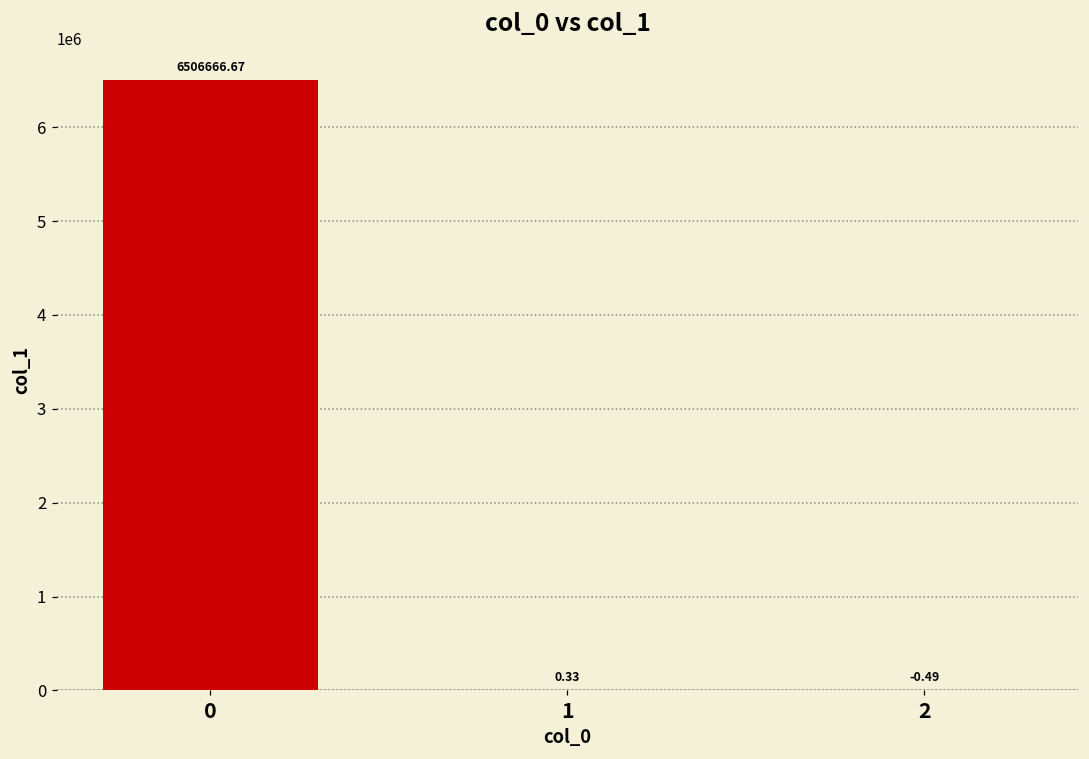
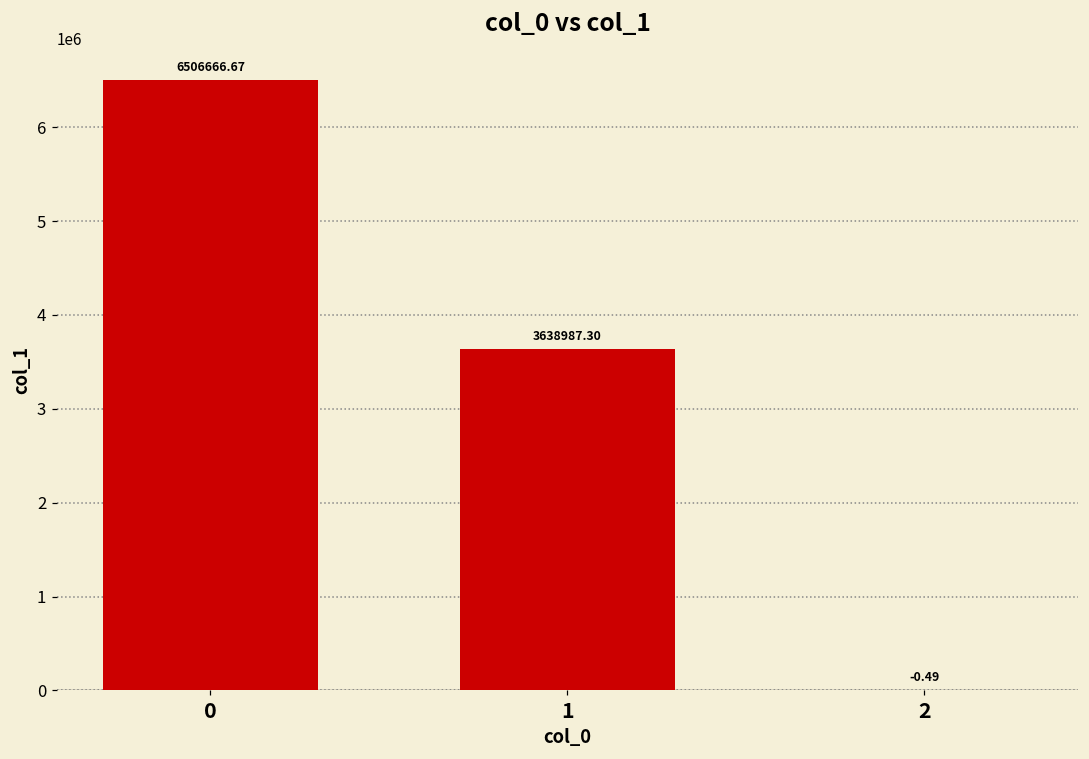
  {
    "0": 6506666.67,
-   "1": 0.33,
+   "1": 3638987.30,
    "2": -0.49
  }
